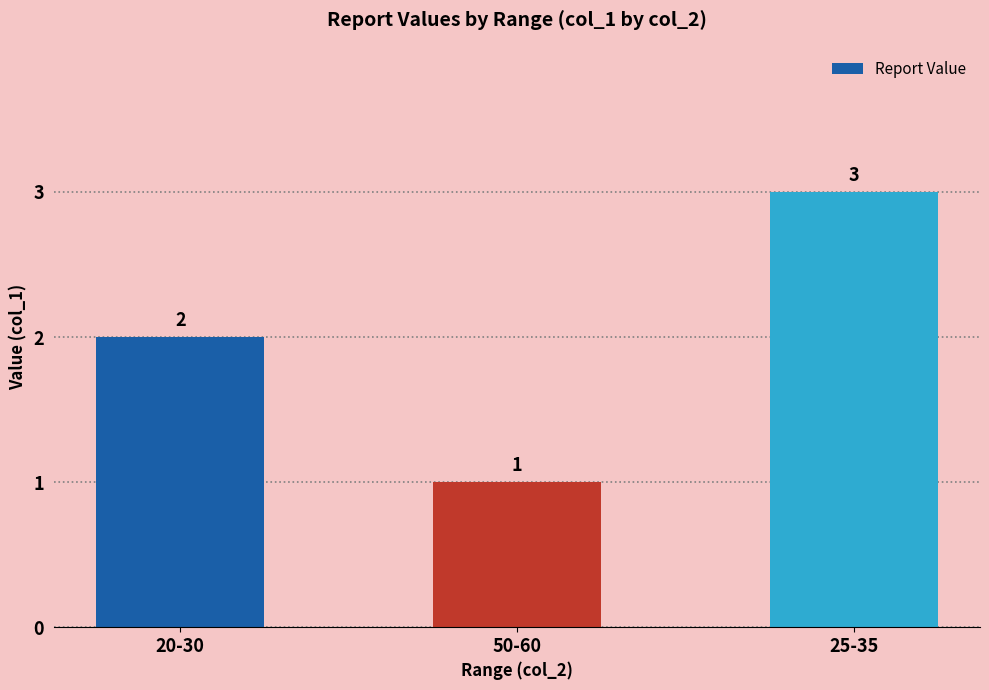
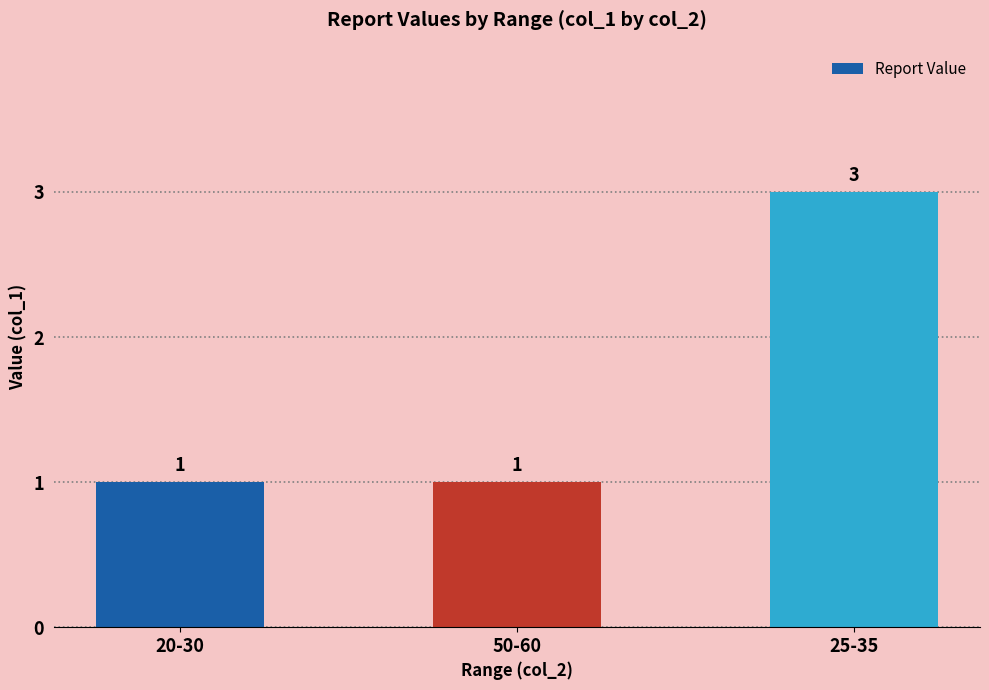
  {
-   "20-30": 2,
+   "20-30": 1,
    "50-60": 1,
    "25-35": 3
  }
